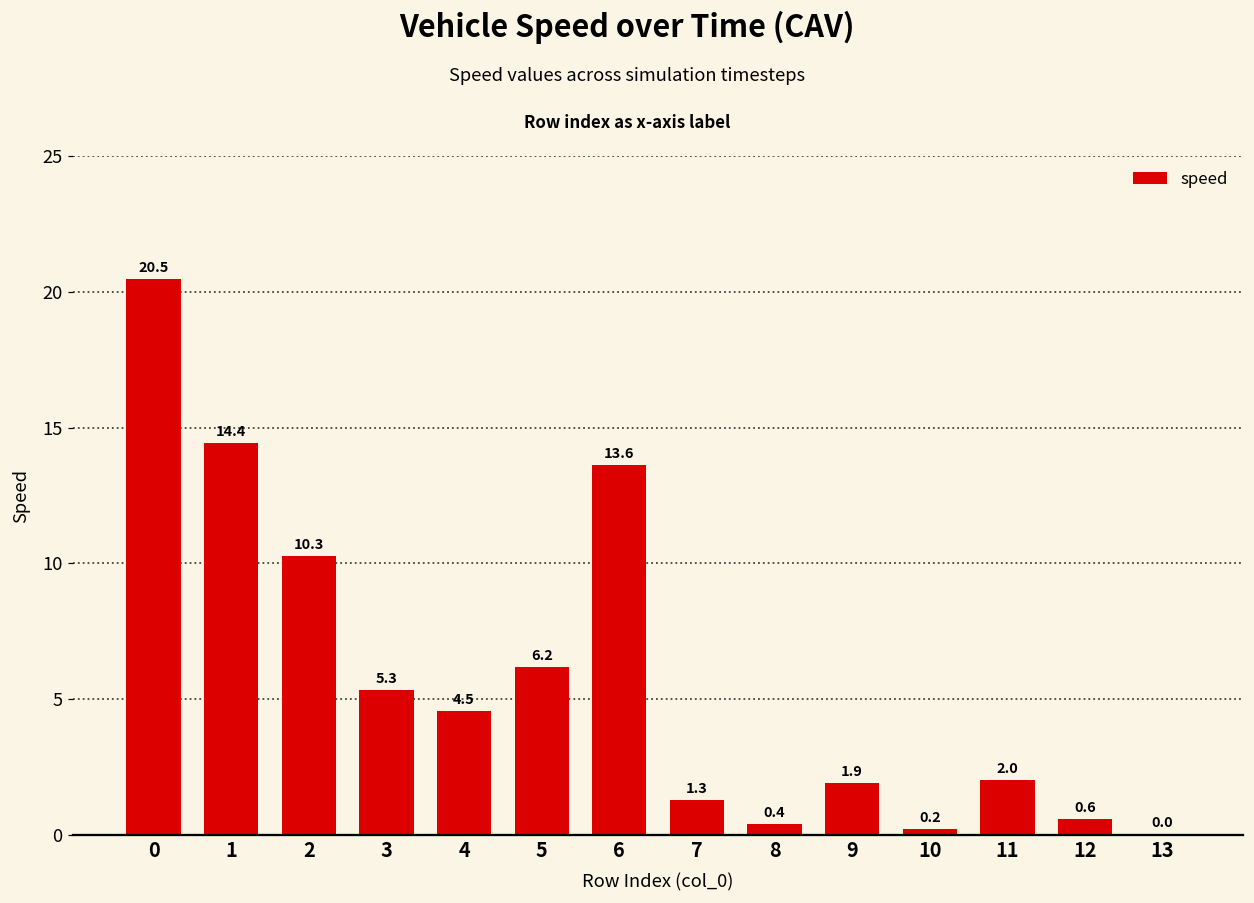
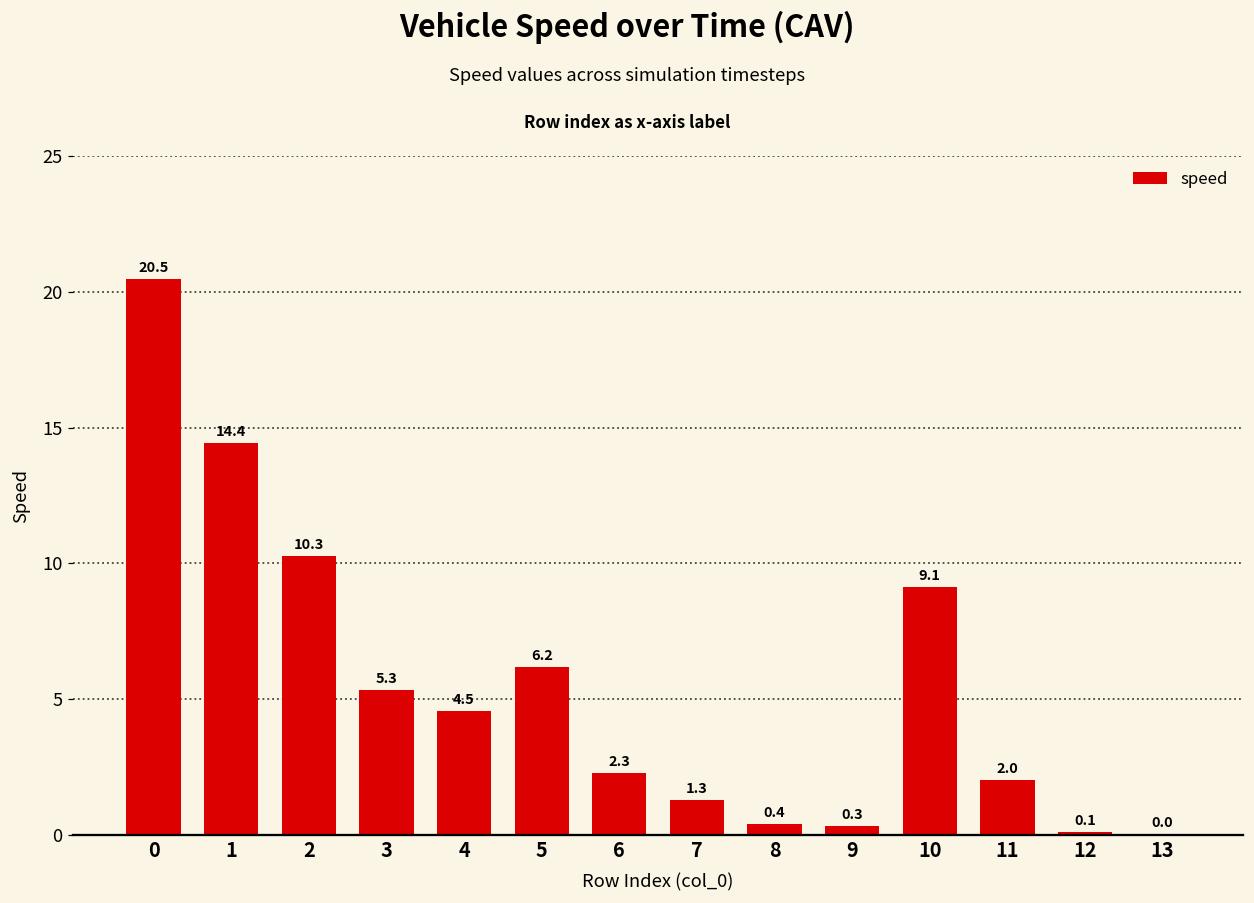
  {
    "0": 20.5,
    "1": 14.4,
    "2": 10.3,
    "3": 5.3,
    "4": 4.5,
    "5": 6.2,
-   "6": 13.6,
+   "6": 2.3,
    "7": 1.3,
    "8": 0.4,
-   "9": 1.9,
-   "10": 0.2,
+   "9": 0.3,
+   "10": 9.1,
    "11": 2.0,
-   "12": 0.6,
+   "12": 0.1,
    "13": 0.0
  }
